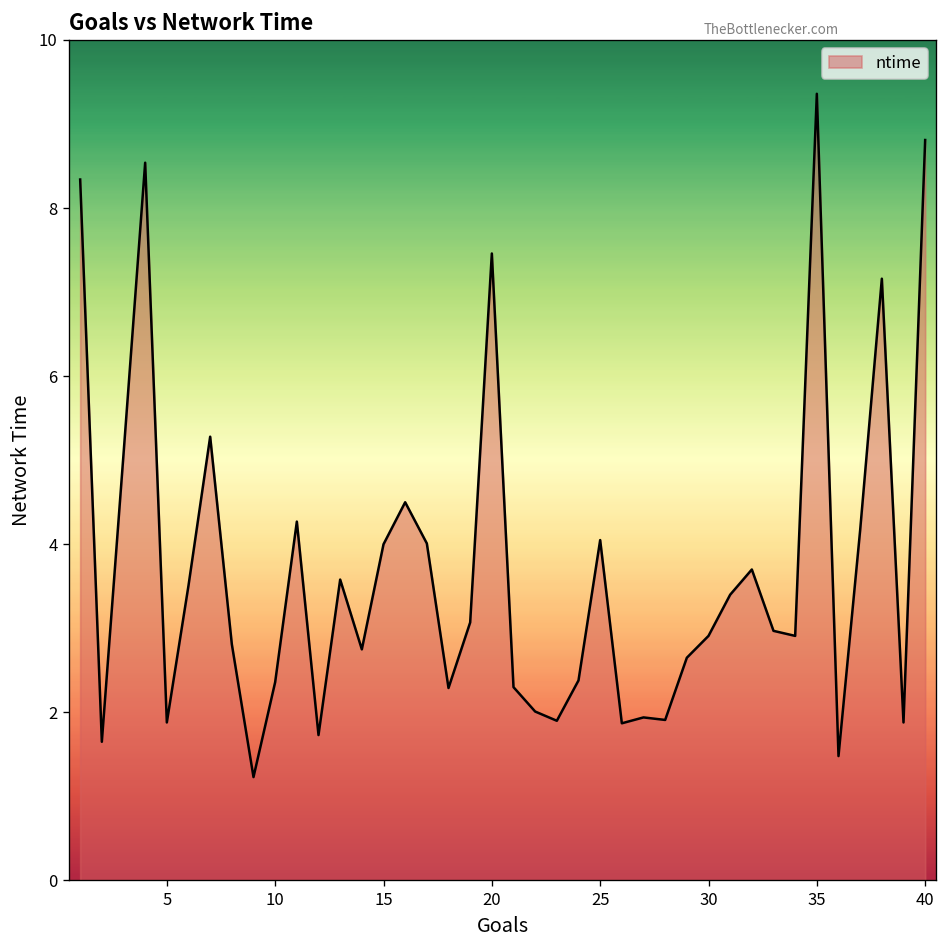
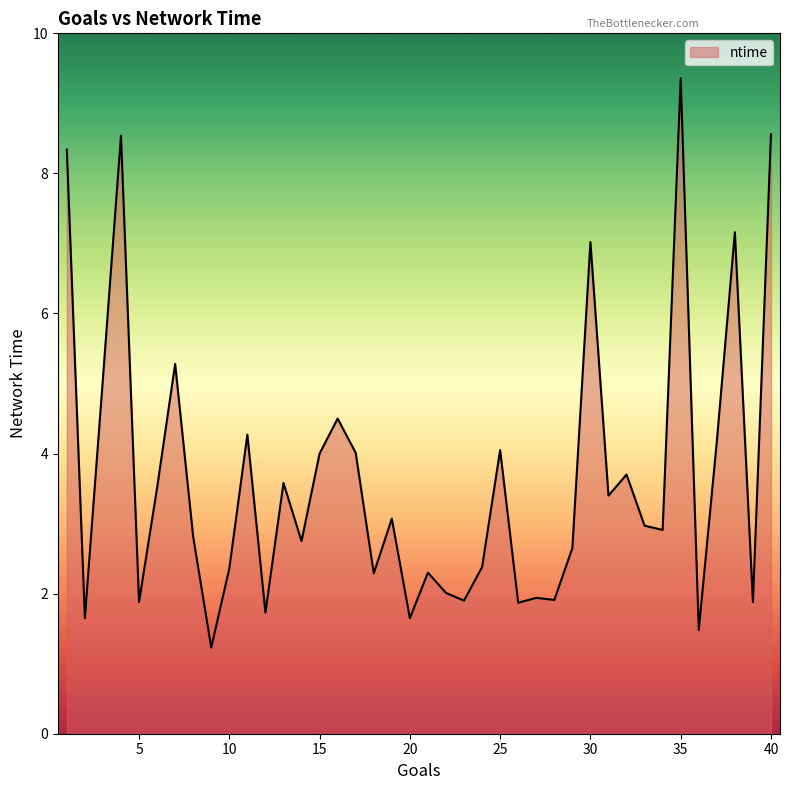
  {
    "5": 1.9,
    "10": 2.4,
    "15": 4.0,
-   "20": 7.5,
+   "20": 1.7,
    "25": 4.1,
-   "30": 2.9,
+   "30": 7.0,
    "35": 9.4,
-   "40": 8.8
+   "40": 8.6
  }
